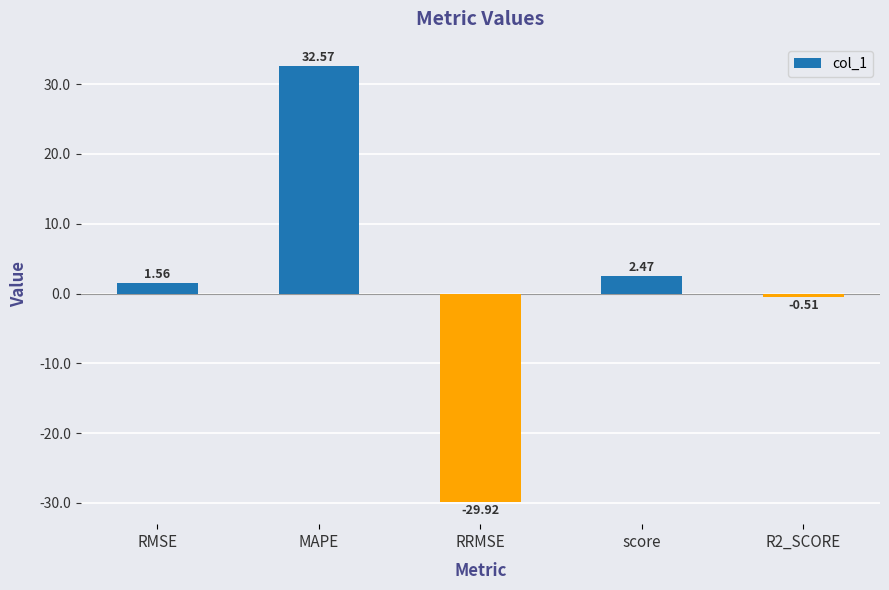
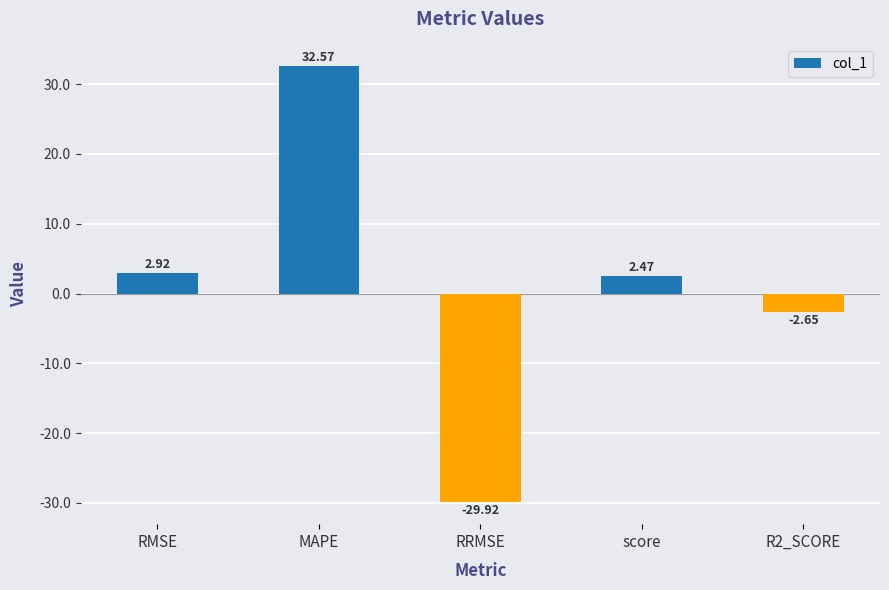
  {
-   "RMSE": 1.56,
+   "RMSE": 2.92,
    "MAPE": 32.57,
    "RRMSE": -29.92,
    "score": 2.47,
-   "R2_SCORE": -0.51
+   "R2_SCORE": -2.65
  }
